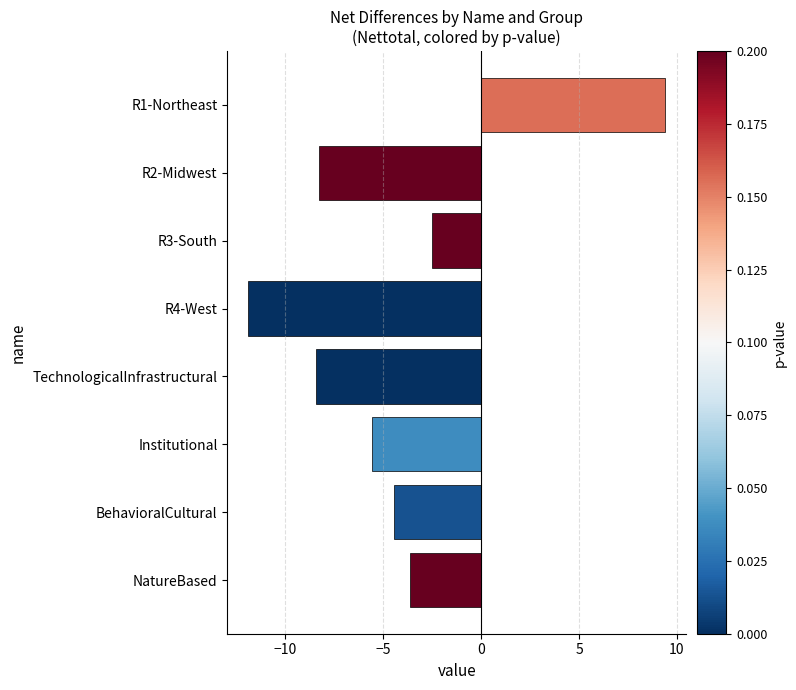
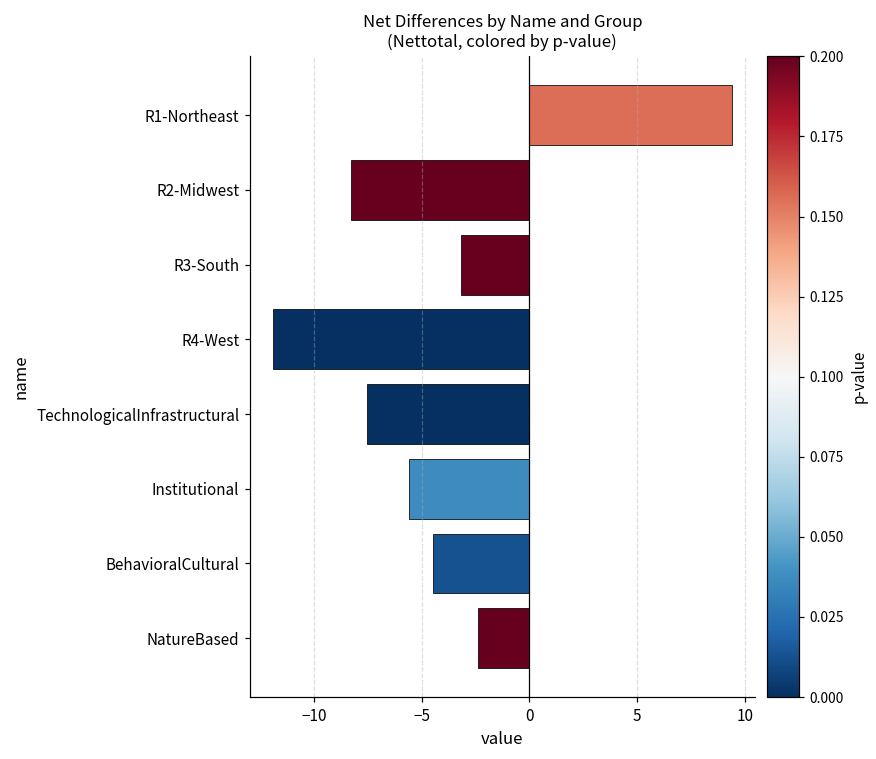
  {
    "R1-Northeast": 9.4,
    "R2-Midwest": -8.3,
-   "R3-South": -2.5,
+   "R3-South": -3.2,
    "R4-West": -11.9,
-   "TechnologicalInfrastructural": -8.4,
+   "TechnologicalInfrastructural": -7.5,
    "Institutional": -5.6,
    "BehavioralCultural": -4.5,
-   "NatureBased": -3.7
+   "NatureBased": -2.4
  }
